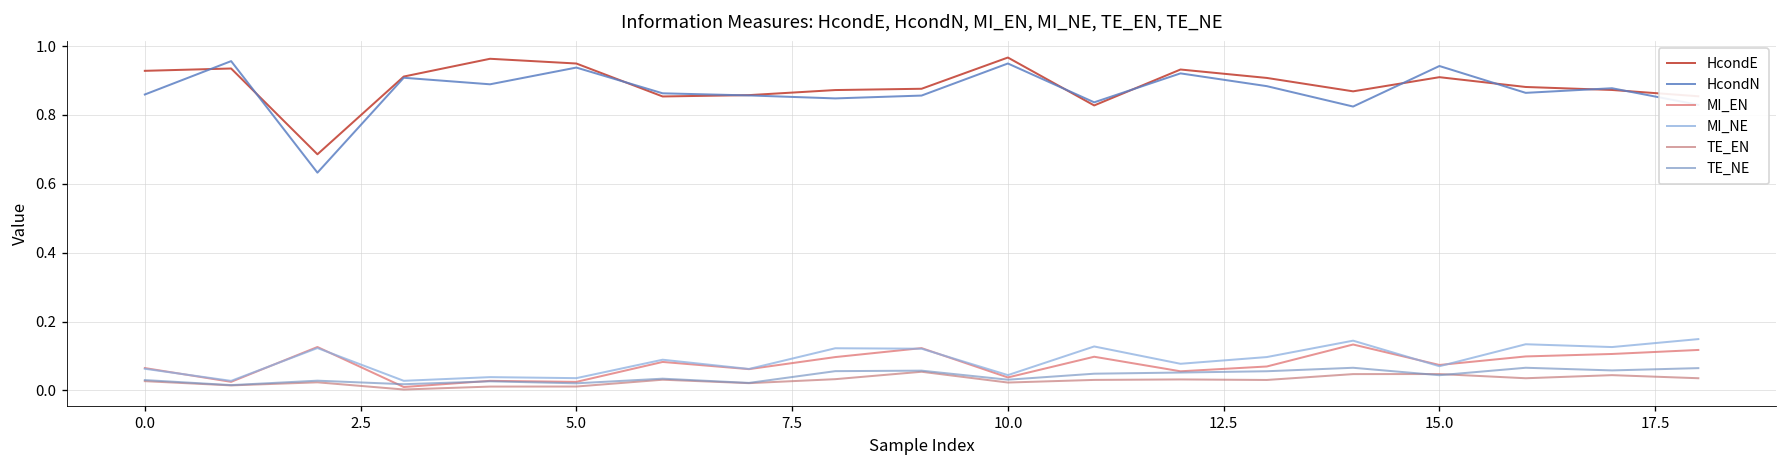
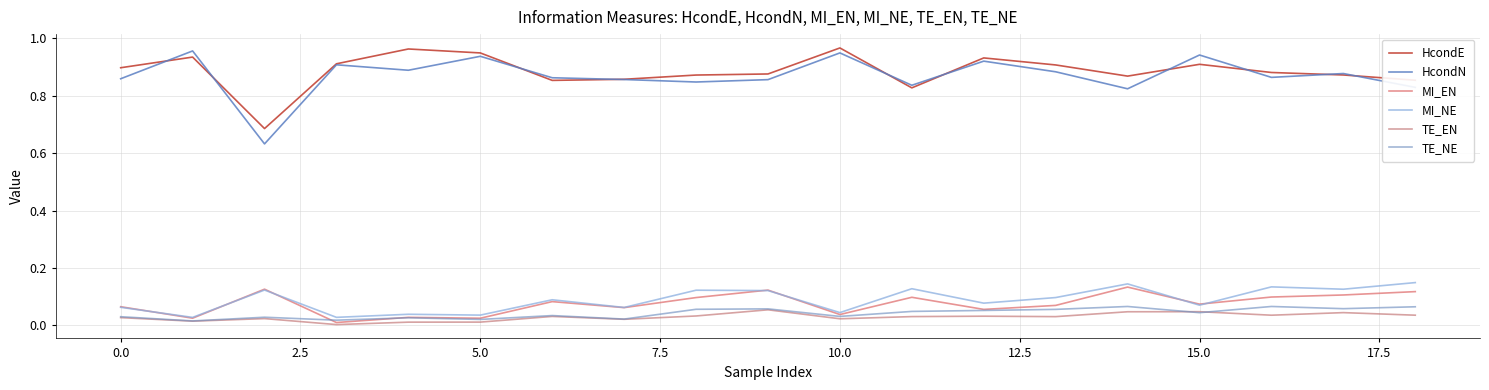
  {
    "HcondE": {
-     "0.0": 0.93,
+     "0.0": 0.90,
      "5.0": 0.95,
      "10.0": 0.97,
      "15.0": 0.91
    }
  }
